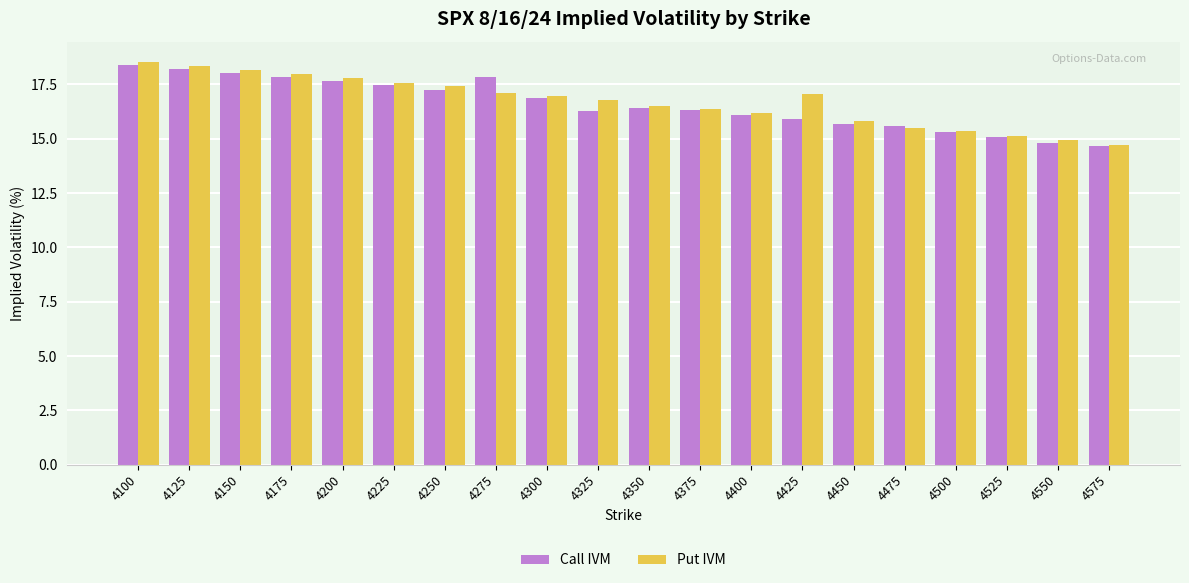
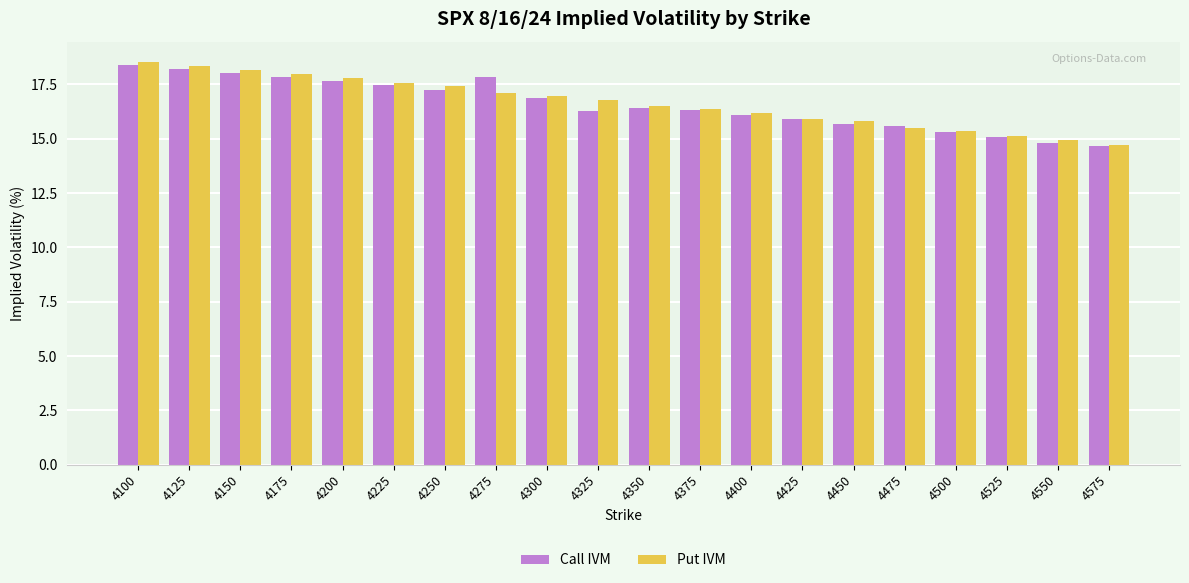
  {
    "Call IVM": {
      "4100": 18.4,
      "4125": 18.2,
      "4150": 18.0,
      "4175": 17.9,
      "4200": 17.7,
      "4225": 17.5,
      "4250": 17.3,
      "4275": 17.9,
      "4300": 16.9,
      "4325": 16.3,
      "4350": 16.4,
      "4375": 16.3,
      "4400": 16.1,
      "4425": 15.9,
      "4450": 15.7,
      "4475": 15.6,
      "4500": 15.3,
      "4525": 15.1,
      "4550": 14.8,
      "4575": 14.7
    },
    "Put IVM": {
      "4100": 18.5,
      "4125": 18.3,
      "4150": 18.2,
      "4175": 18.0,
      "4200": 17.8,
      "4225": 17.6,
      "4250": 17.4,
      "4275": 17.1,
      "4300": 17.0,
      "4325": 16.8,
      "4350": 16.5,
      "4375": 16.4,
      "4400": 16.2,
-     "4425": 17.1,
+     "4425": 15.9,
      "4450": 15.8,
      "4475": 15.5,
      "4500": 15.4,
      "4525": 15.1,
      "4550": 14.9,
      "4575": 14.7
    }
  }
